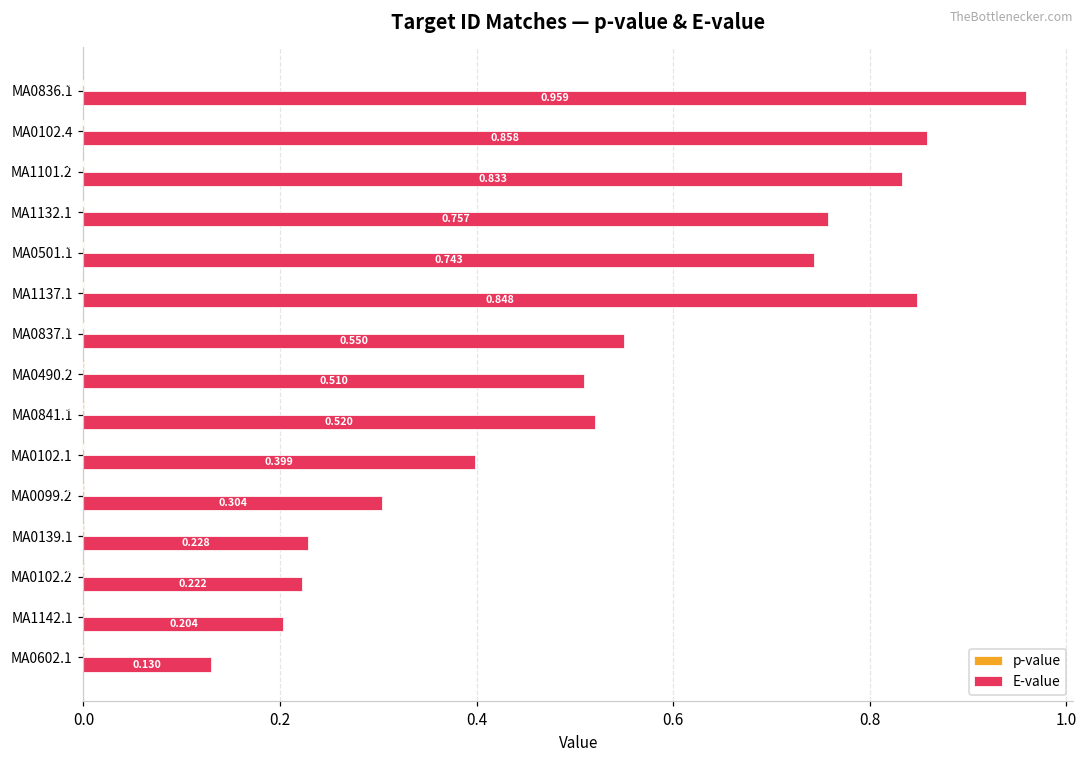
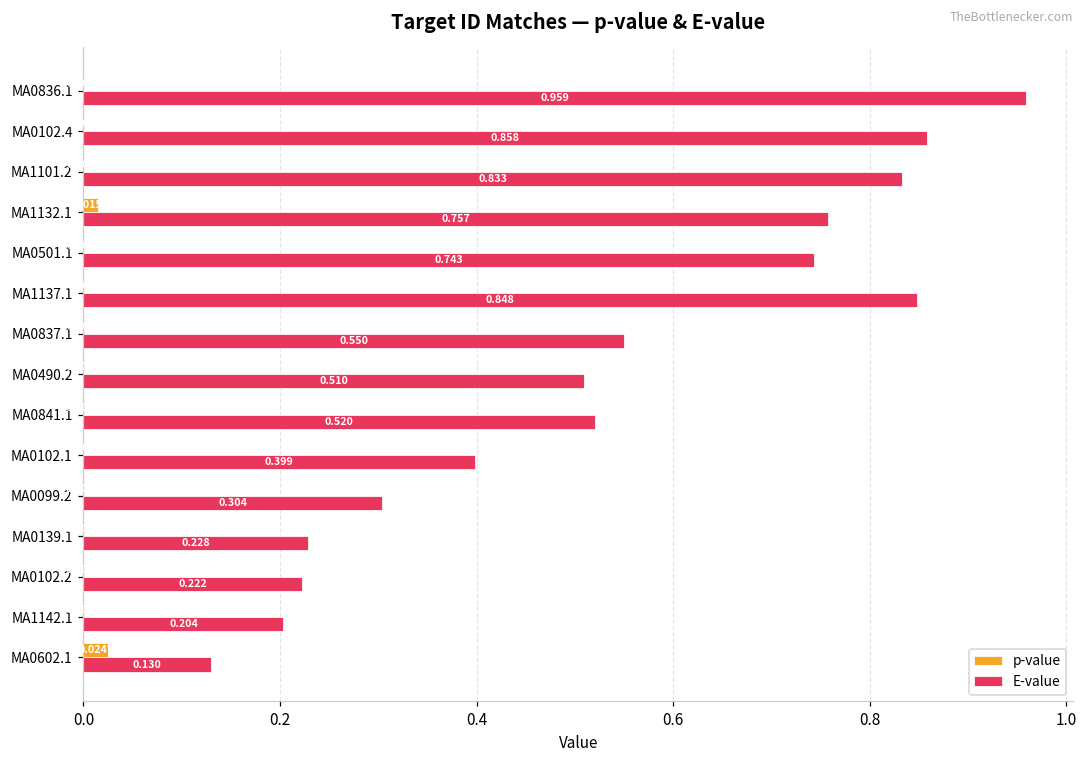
  {
    "p-value": {
-     "MA1132.1": 0.00,
-     "MA0602.1": 0.00
+     "MA1132.1": 0.02,
+     "MA0602.1": 0.02
    },
    "E-value": {
      "MA0836.1": 0.959,
      "MA0102.4": 0.858,
      "MA1101.2": 0.833,
      "MA1132.1": 0.757,
      "MA0501.1": 0.743,
      "MA1137.1": 0.848,
      "MA0837.1": 0.550,
      "MA0490.2": 0.510,
      "MA0841.1": 0.520,
      "MA0102.1": 0.399,
      "MA0099.2": 0.304,
      "MA0139.1": 0.228,
      "MA0102.2": 0.222,
      "MA1142.1": 0.204,
      "MA0602.1": 0.130
    }
  }
